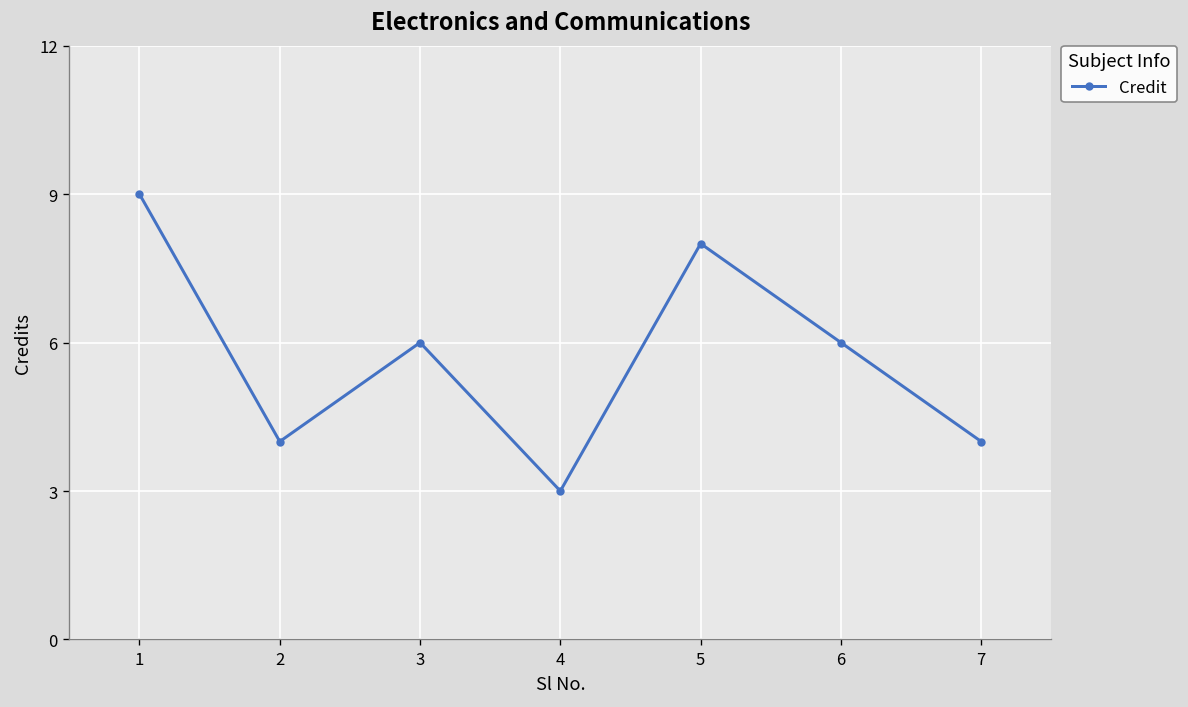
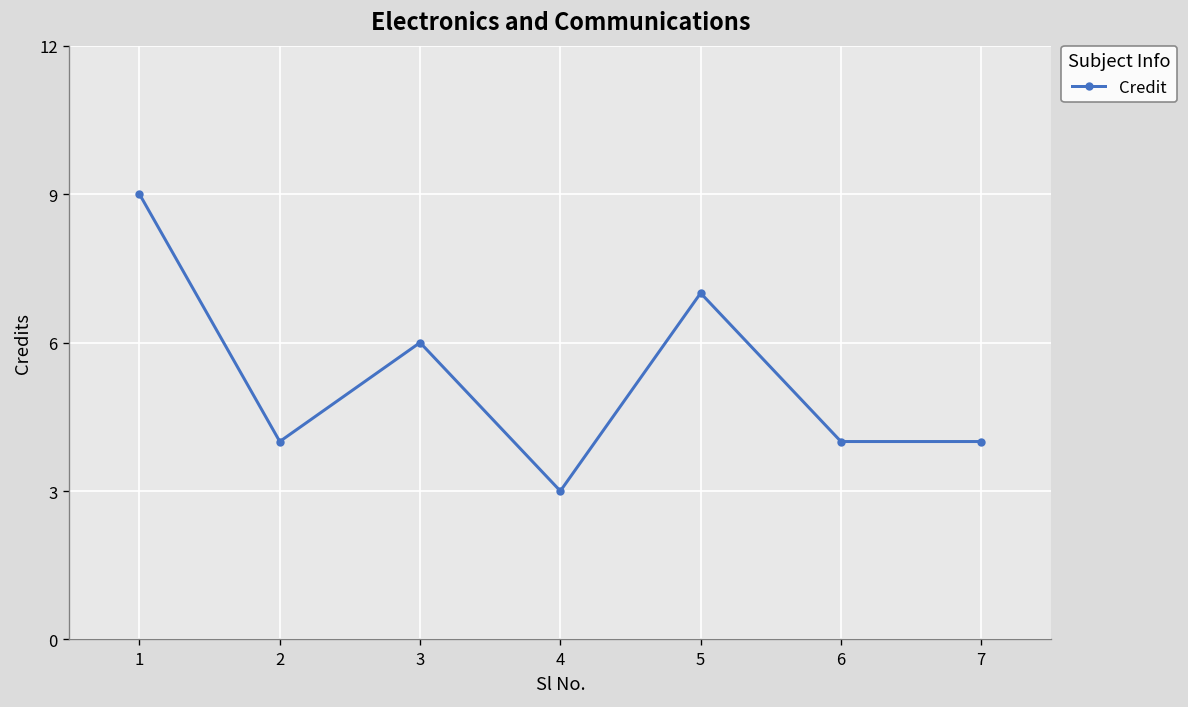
  {
    "1": 9,
    "2": 4,
    "3": 6,
    "4": 3,
-   "5": 8,
-   "6": 6,
+   "5": 7,
+   "6": 4,
    "7": 4
  }
